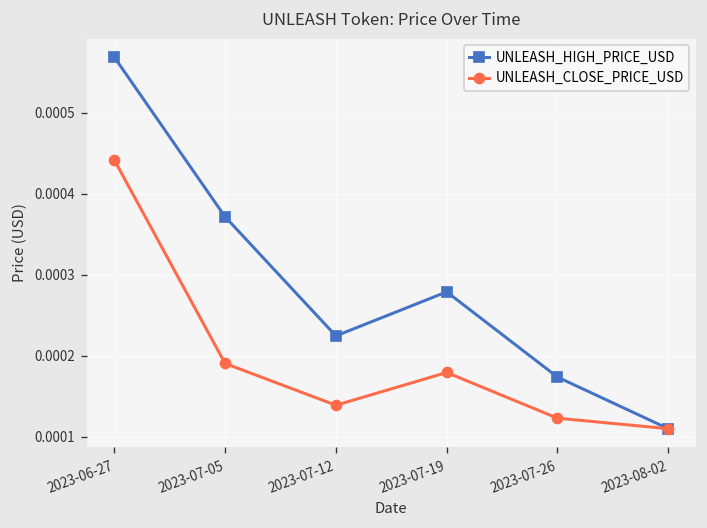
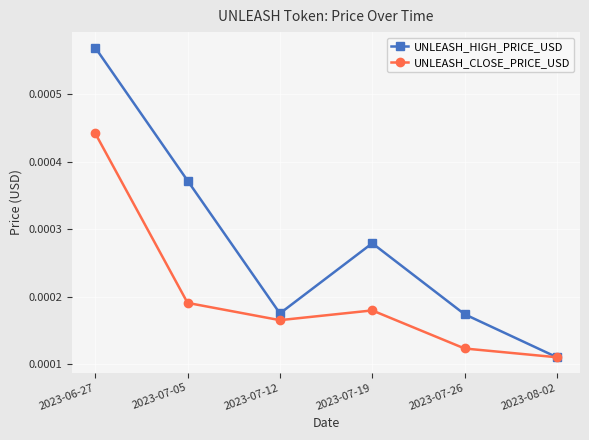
  {
    "UNLEASH_HIGH_PRICE_USD": {
      "2023-06-27": 0.00057,
      "2023-07-05": 0.00037,
-     "2023-07-12": 0.00022,
+     "2023-07-12": 0.00017,
      "2023-07-19": 0.00028,
      "2023-07-26": 0.00017
    },
    "UNLEASH_CLOSE_PRICE_USD": {
      "2023-06-27": 0.00044,
      "2023-07-05": 0.00019,
-     "2023-07-12": 0.00014,
+     "2023-07-12": 0.00017,
      "2023-07-19": 0.00018,
      "2023-07-26": 0.00012
    }
  }
